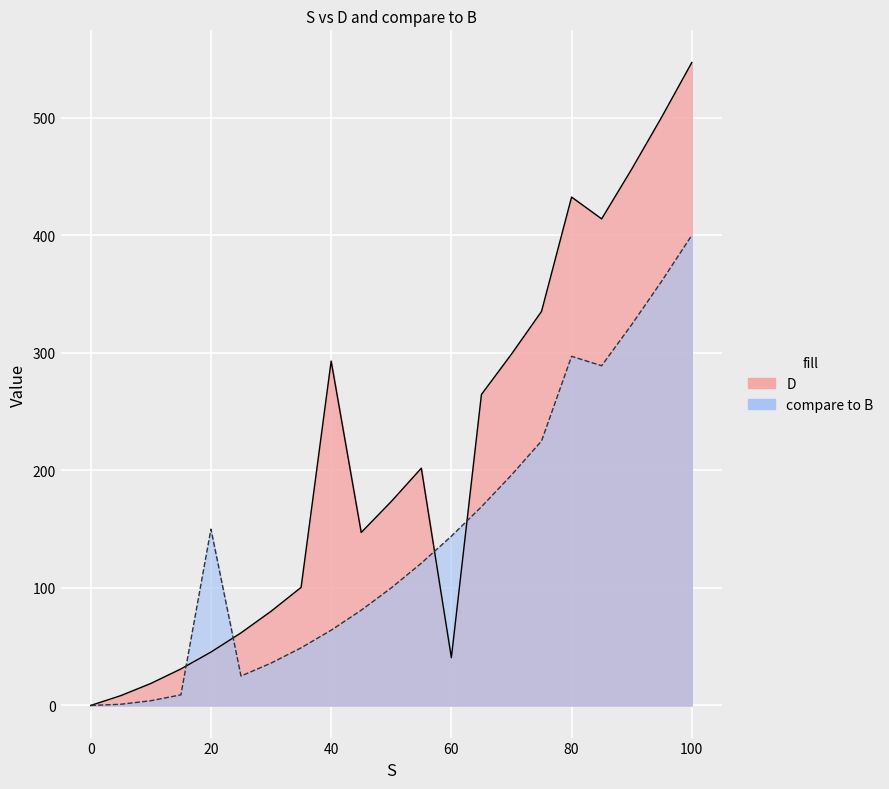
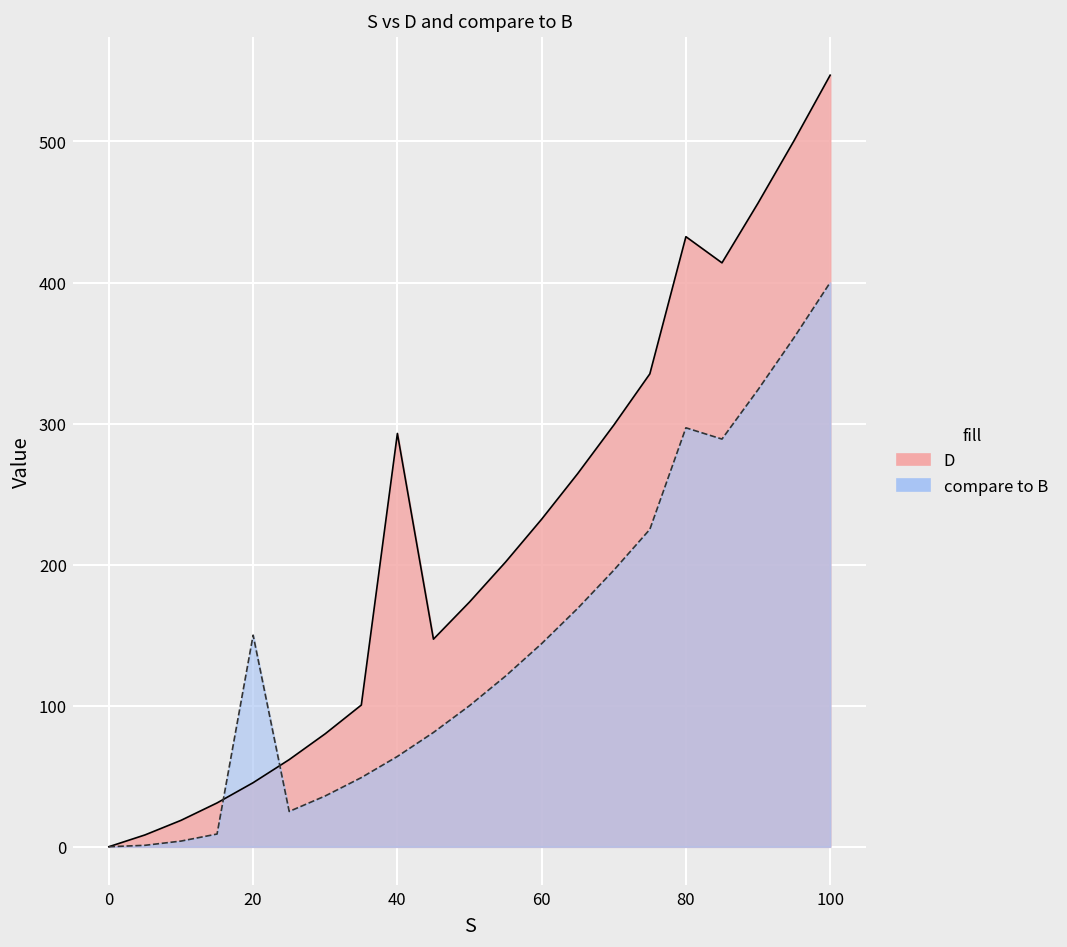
  {
    "D": {
      "20": 45,
      "40": 293,
-     "60": 41,
+     "60": 232,
      "80": 433,
      "100": 547
    },
    "compare to B": {
      "20": 150,
      "40": 64,
      "60": 144,
      "80": 297,
      "100": 400
    }
  }
